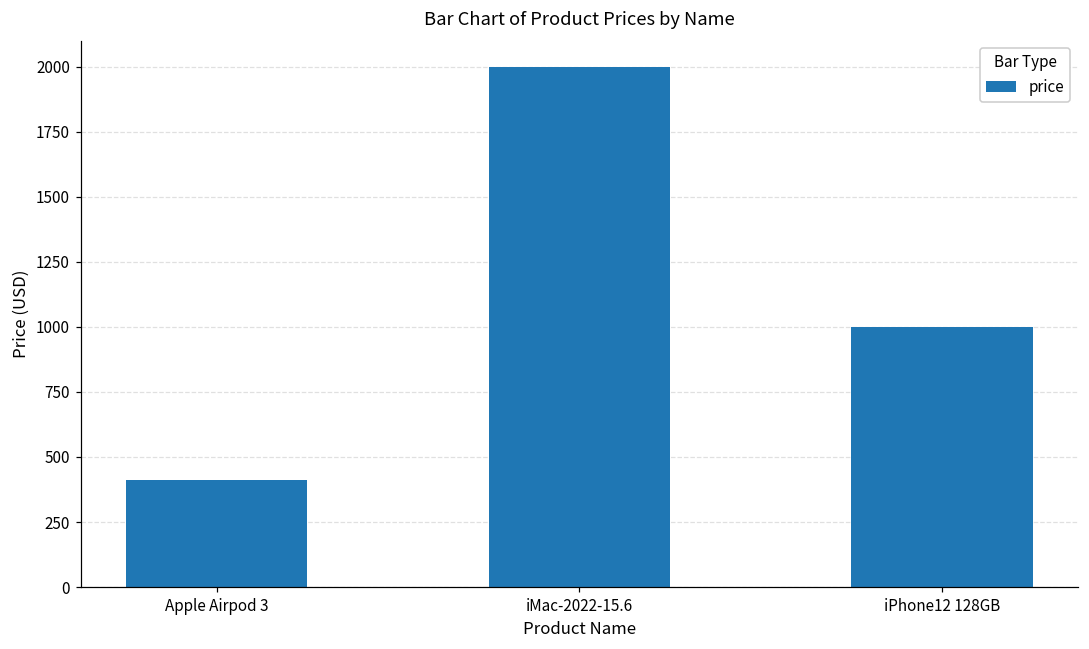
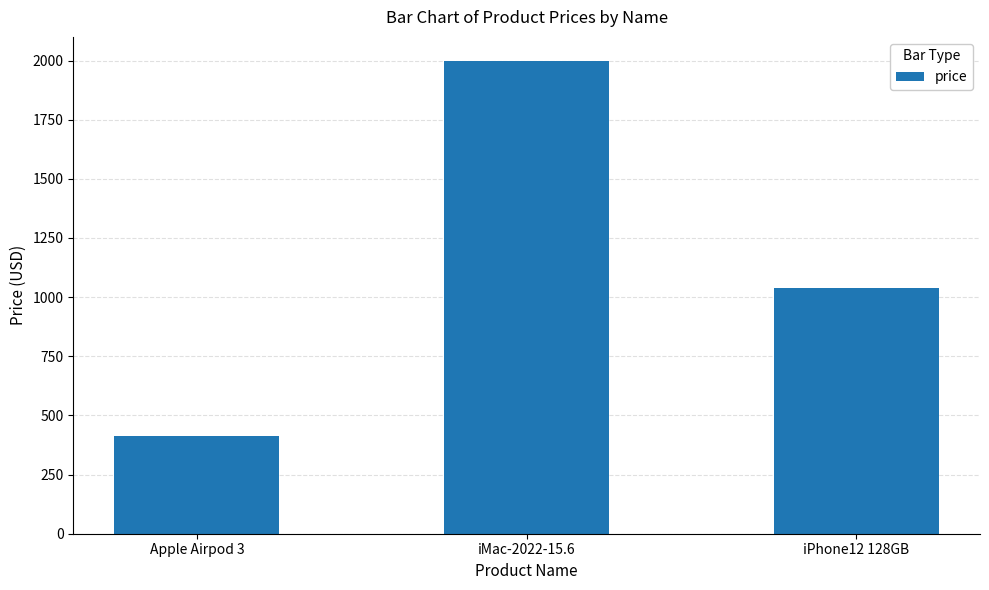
  {
    "Apple Airpod 3": 410,
    "iMac-2022-15.6": 2000,
-   "iPhone12 128GB": 1000
+   "iPhone12 128GB": 1040
  }
